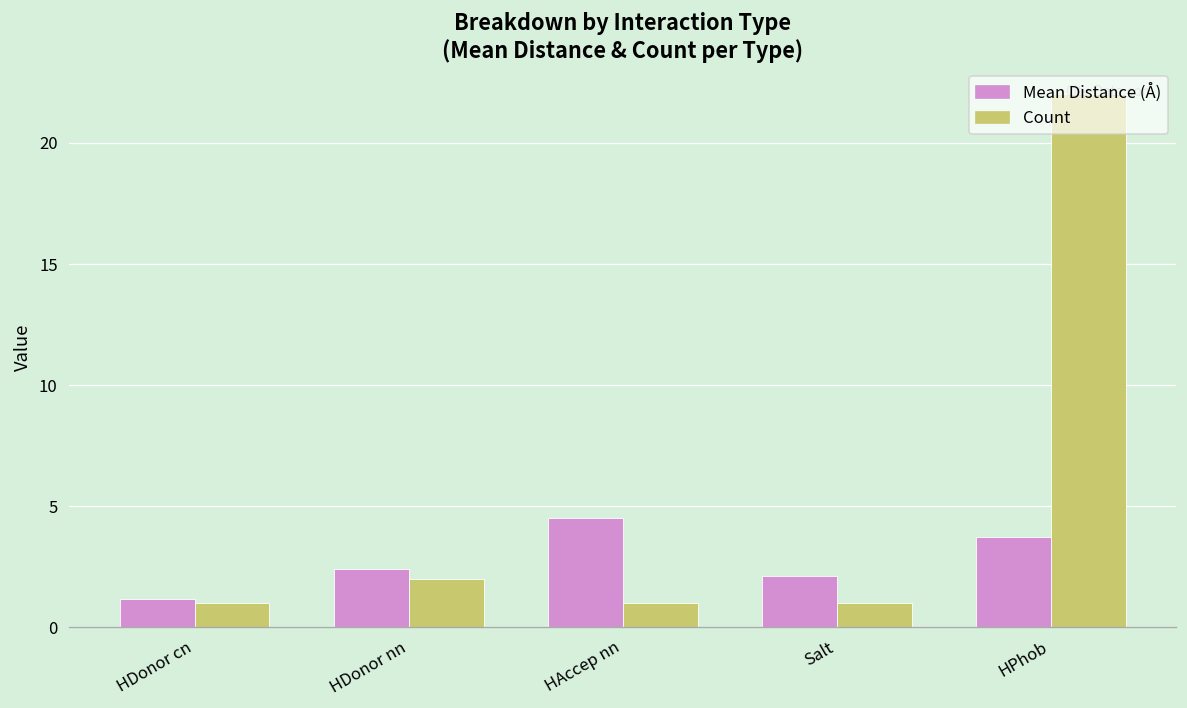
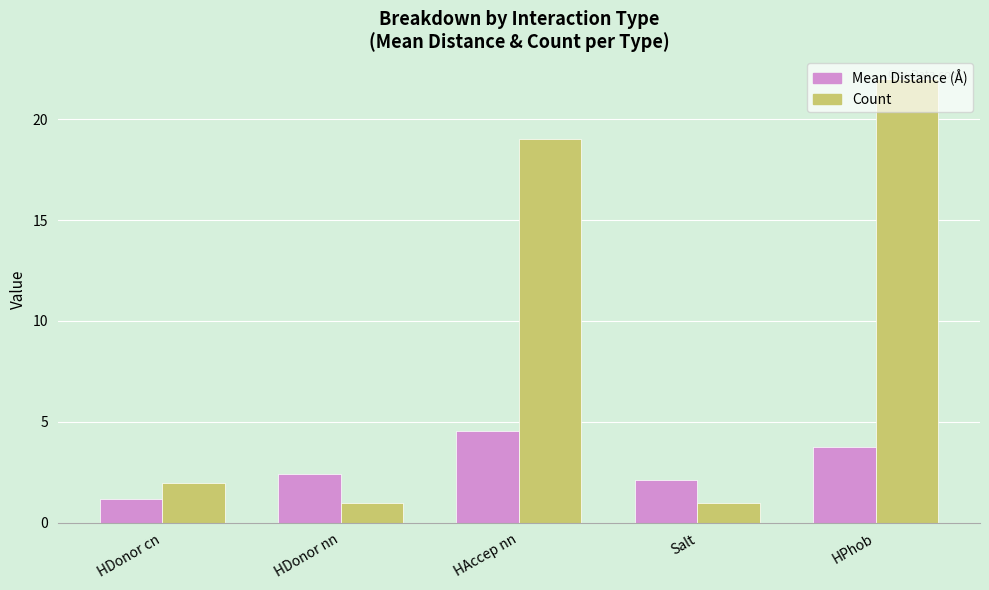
  {
    "Mean Distance (Å)": {
      "HDonor cn": 1.2,
      "HDonor nn": 2.4,
      "HAccep nn": 4.5,
      "Salt": 2.1,
      "HPhob": 3.7
    },
    "Count": {
-     "HDonor cn": 1,
-     "HDonor nn": 2,
-     "HAccep nn": 1,
+     "HDonor cn": 2,
+     "HDonor nn": 1,
+     "HAccep nn": 19,
      "Salt": 1
    }
  }
